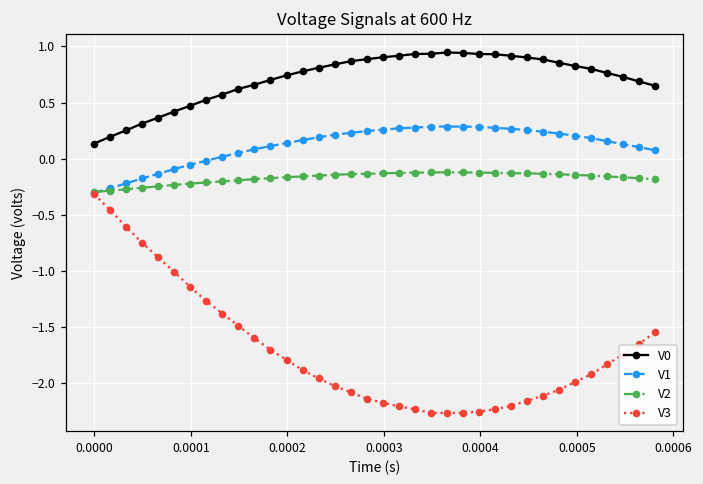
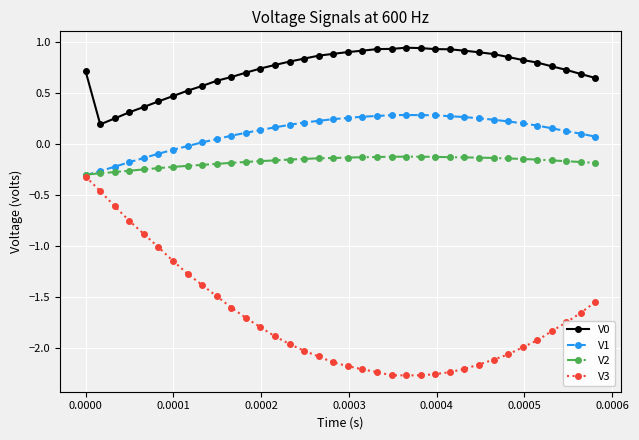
  {
    "V0": {
-     "0.0000": 0.13
+     "0.0000": 0.71
    }
  }
